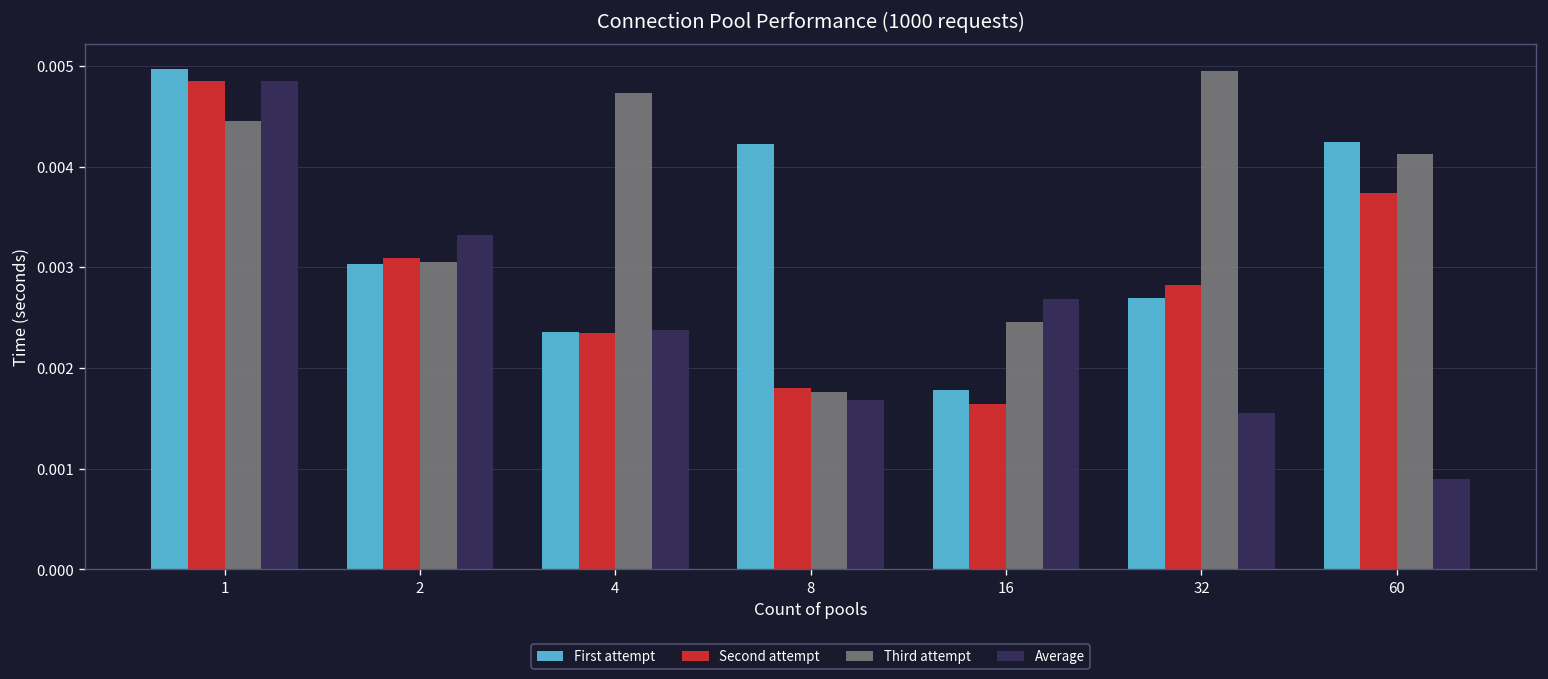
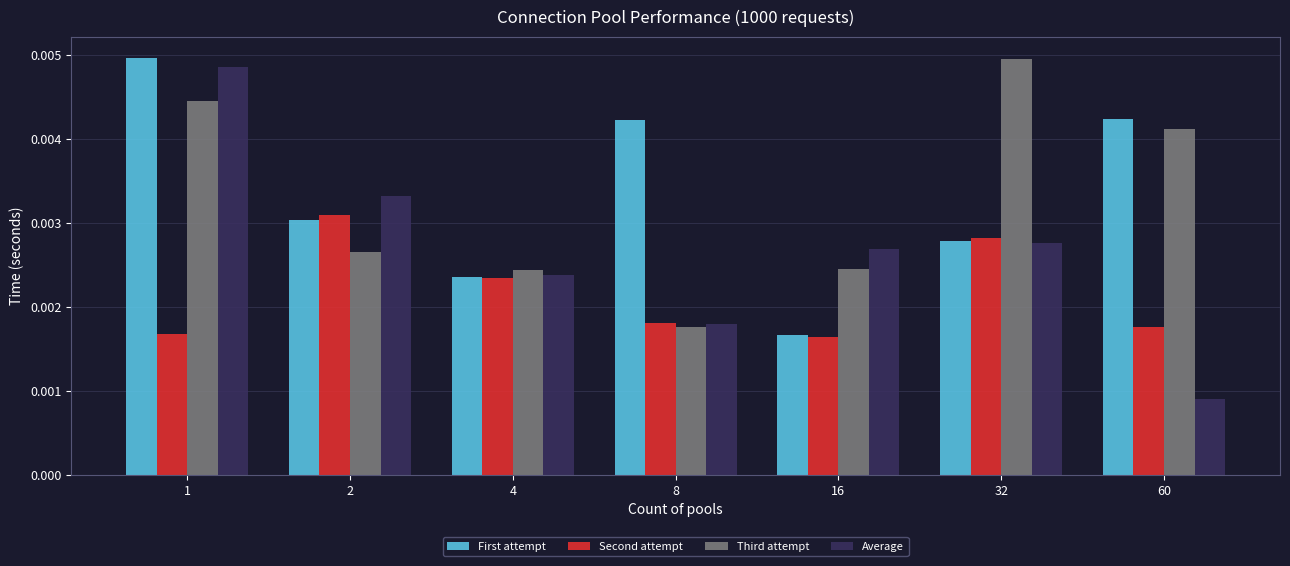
  {
    "First attempt": {
      "1": 0.0050,
      "2": 0.0030,
      "4": 0.0024,
      "8": 0.0042,
-     "16": 0.0018,
-     "32": 0.0027,
+     "16": 0.0017,
+     "32": 0.0028,
      "60": 0.0042
    },
    "Second attempt": {
-     "1": 0.0049,
+     "1": 0.0017,
      "2": 0.0031,
      "4": 0.0023,
      "8": 0.0018,
      "16": 0.0016,
      "32": 0.0028,
-     "60": 0.0037
+     "60": 0.0018
    },
    "Third attempt": {
      "1": 0.0045,
-     "2": 0.0031,
-     "4": 0.0047,
+     "2": 0.0027,
+     "4": 0.0024,
      "8": 0.0018,
      "16": 0.0025,
      "32": 0.0049,
      "60": 0.0041
    },
    "Average": {
      "1": 0.0049,
      "2": 0.0033,
      "4": 0.0024,
-     "8": 0.0017,
+     "8": 0.0018,
      "16": 0.0027,
-     "32": 0.0016,
+     "32": 0.0028,
      "60": 0.0009
    }
  }
